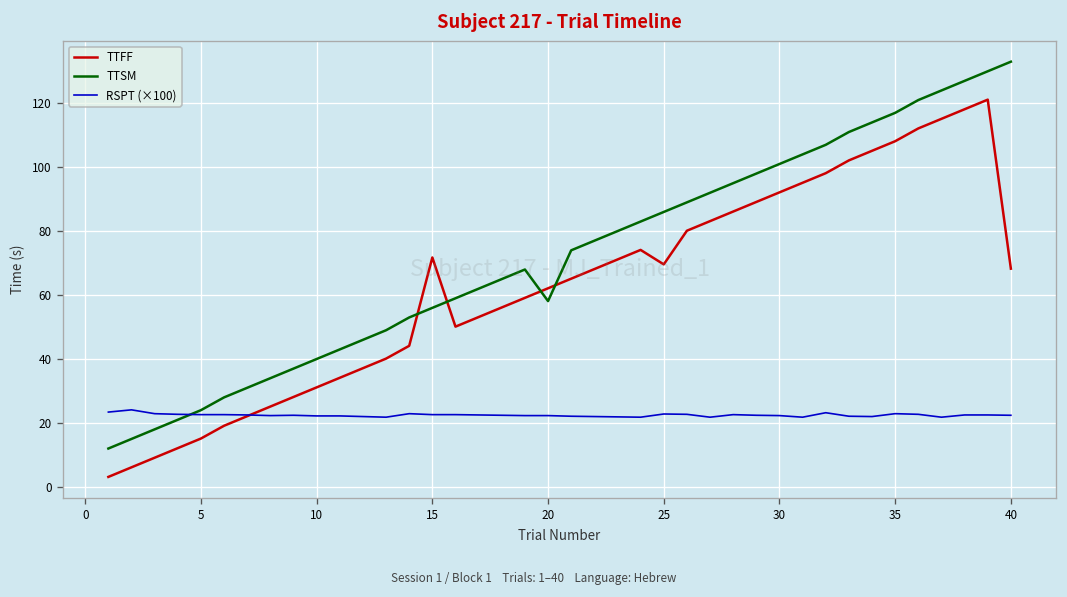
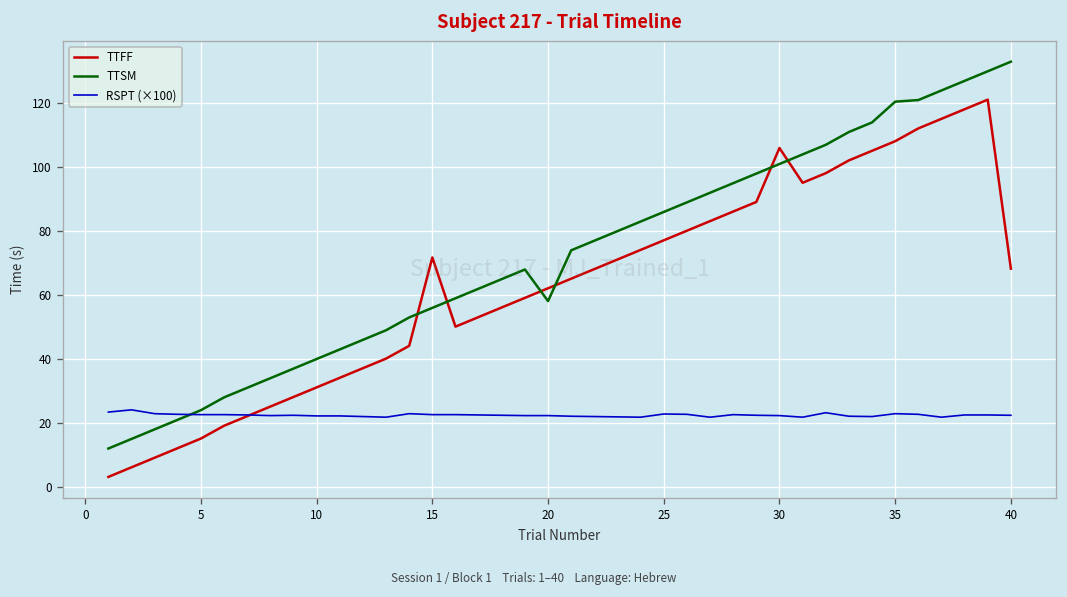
  {
    "TTFF": {
      "5": 15,
      "10": 31,
      "20": 62,
-     "25": 70,
-     "30": 92,
+     "25": 77,
+     "30": 106,
      "35": 108,
      "40": 68
    },
    "TTSM": {
      "5": 24,
      "10": 40,
      "15": 56,
      "20": 58,
      "25": 86,
      "30": 101,
-     "35": 117,
+     "35": 120,
      "40": 133
    },
    "RSPT (×100)": {
      "5": 23,
      "10": 22,
      "15": 23,
      "20": 22,
      "25": 23,
      "30": 22,
      "35": 23,
      "40": 22
    }
  }
